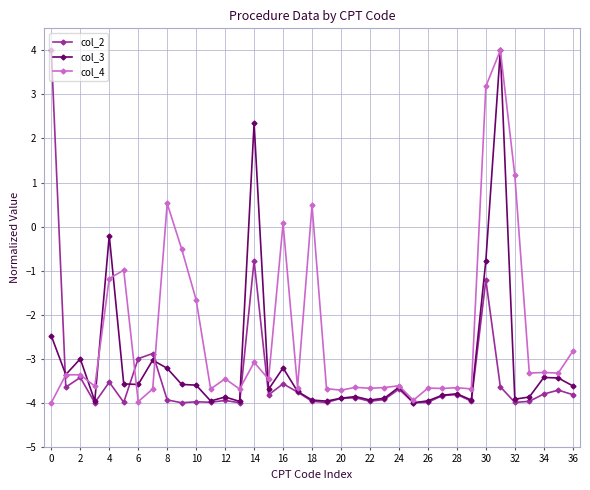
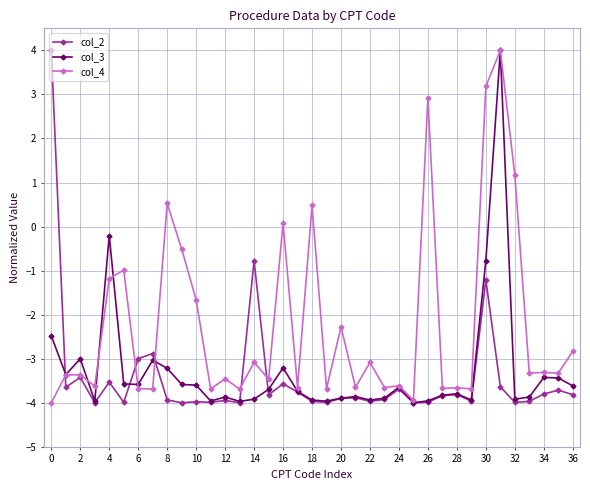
  {
    "col_2": {
      "2": -3.4,
      "4": -3.5,
      "6": -3.0,
      "8": -3.9,
      "10": -4.0,
      "12": -3.9,
      "14": -0.8,
      "16": -3.6,
      "30": -1.2,
      "32": -4.0,
      "34": -3.8,
      "36": -3.8
    },
    "col_3": {
      "0": -2.5,
      "2": -3.0,
      "4": -0.2,
      "6": -3.6,
      "8": -3.2,
      "10": -3.6,
      "12": -3.9,
-     "14": 2.3,
+     "14": -3.9,
      "16": -3.2,
      "30": -0.8,
      "32": -3.9,
      "34": -3.4,
      "36": -3.6
    },
    "col_4": {
      "0": -4.0,
      "2": -3.4,
      "4": -1.2,
-     "6": -4.0,
+     "6": -3.7,
      "8": 0.5,
      "10": -1.7,
      "12": -3.5,
      "14": -3.1,
      "16": 0.1,
      "18": 0.5,
-     "20": -3.7,
-     "22": -3.7,
-     "26": -3.7,
+     "20": -2.3,
+     "22": -3.1,
+     "26": 2.9,
      "28": -3.7,
      "30": 3.2,
      "32": 1.2,
      "34": -3.3,
      "36": -2.8
    }
  }
